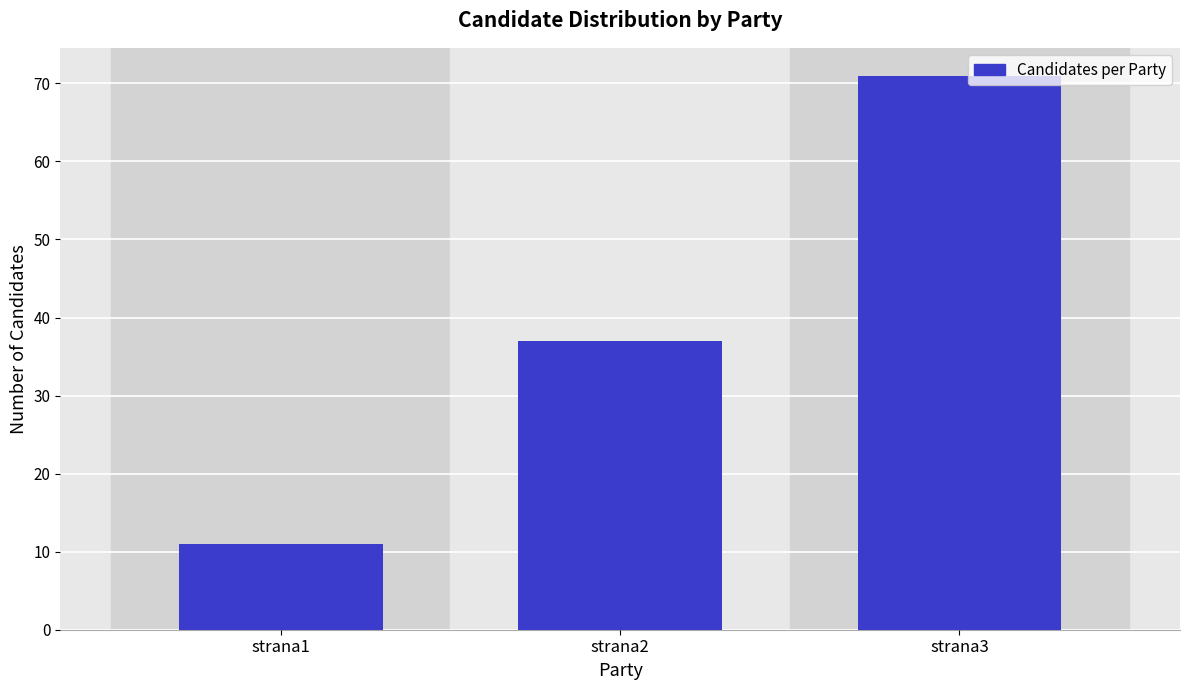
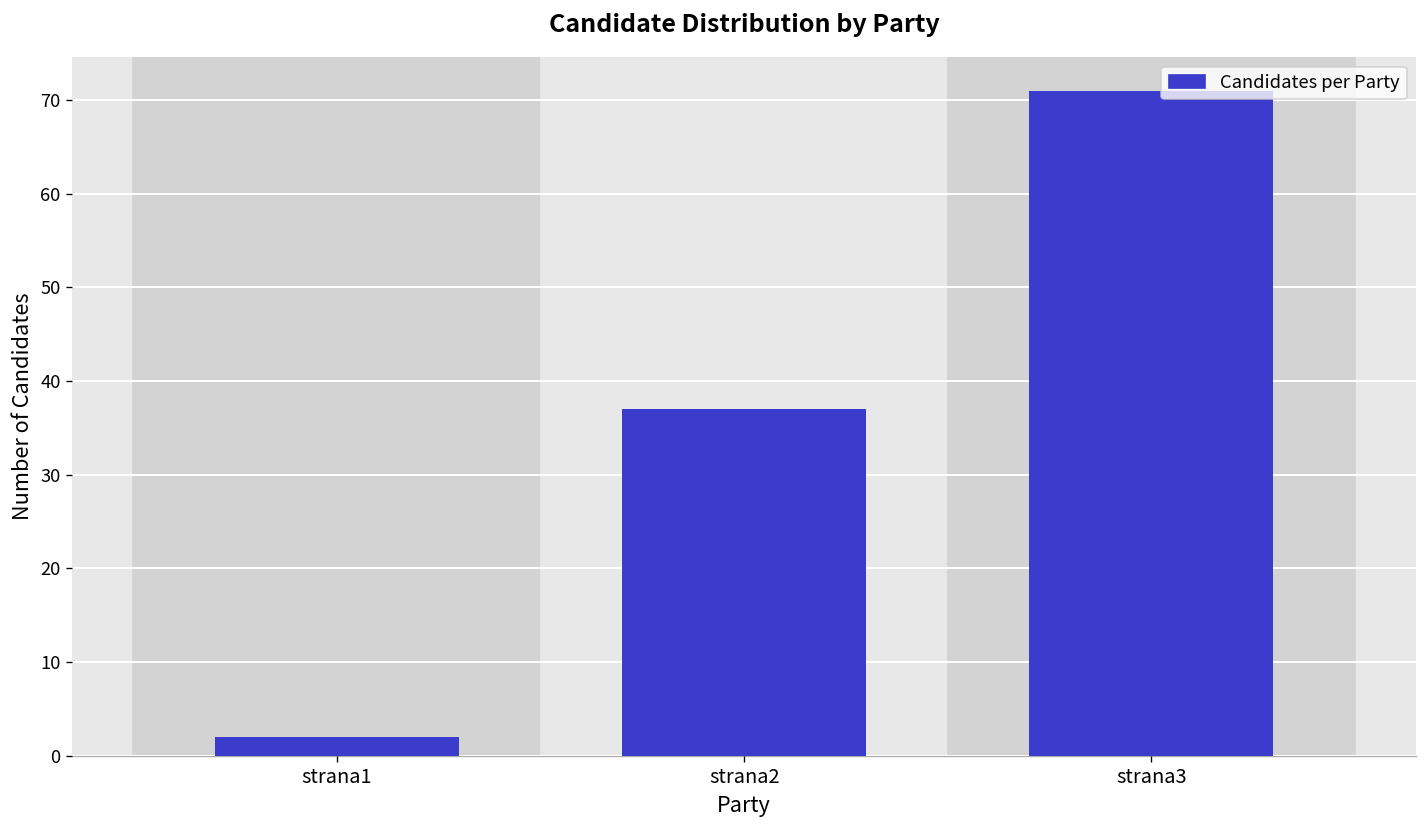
  {
-   "strana1": 11,
+   "strana1": 2,
    "strana2": 37,
    "strana3": 71
  }
